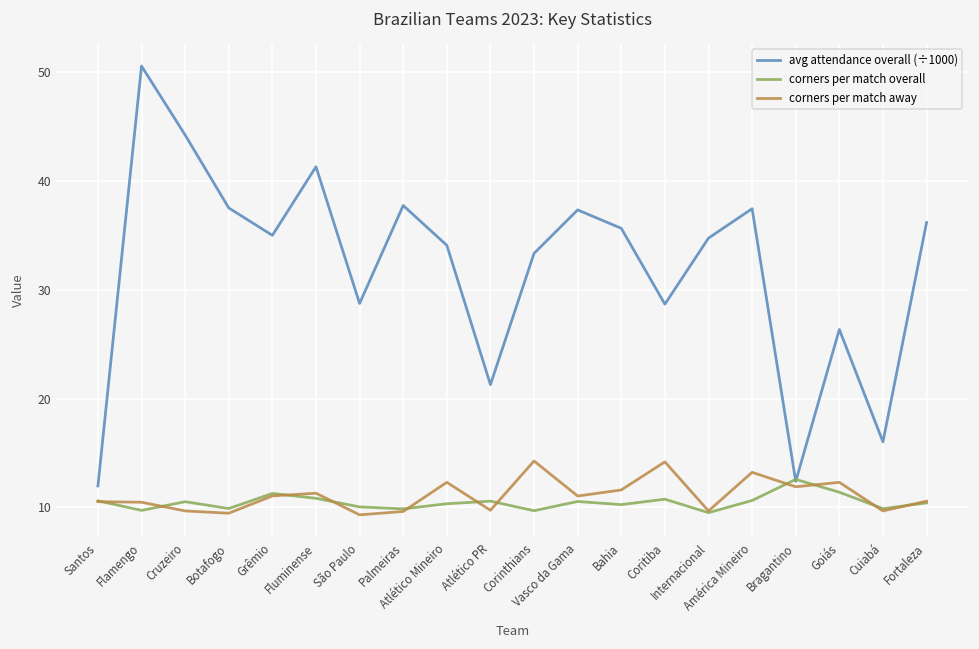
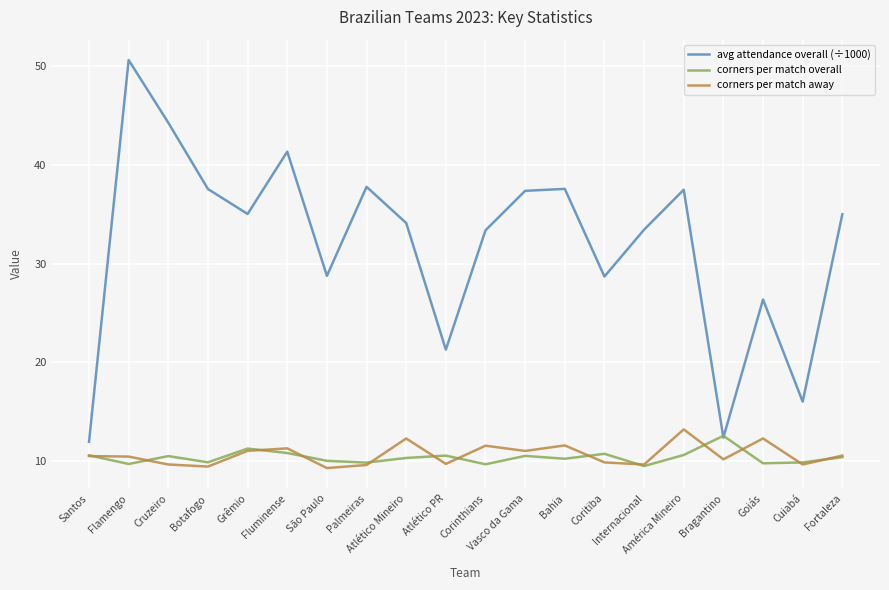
  {
    "avg attendance overall (÷1000)": {
      "Santos": 12,
      "Flamengo": 51,
      "Cruzeiro": 44,
      "Botafogo": 38,
      "Grêmio": 35,
      "Fluminense": 41,
      "São Paulo": 29,
      "Palmeiras": 38,
      "Atlético Mineiro": 34,
      "Atlético PR": 21,
      "Corinthians": 33,
      "Vasco da Gama": 37,
-     "Bahia": 36,
+     "Bahia": 38,
      "Coritiba": 29,
-     "Internacional": 35,
+     "Internacional": 33,
      "América Mineiro": 37,
      "Goiás": 26,
      "Cuiabá": 16,
-     "Fortaleza": 36
+     "Fortaleza": 35
    },
    "corners per match overall": {
      "Flamengo": 10,
      "Cruzeiro": 11,
      "Botafogo": 10,
      "Fluminense": 11,
      "São Paulo": 10,
      "Atlético Mineiro": 10,
      "Atlético PR": 11,
      "Corinthians": 10,
      "Vasco da Gama": 11,
      "Bahia": 10,
      "Coritiba": 11,
      "América Mineiro": 11,
-     "Goiás": 11
+     "Goiás": 10
    },
    "corners per match away": {
      "Flamengo": 10,
      "Cruzeiro": 10,
      "Botafogo": 9,
      "Fluminense": 11,
      "São Paulo": 9,
      "Atlético Mineiro": 12,
      "Atlético PR": 10,
-     "Corinthians": 14,
+     "Corinthians": 12,
      "Vasco da Gama": 11,
      "Bahia": 12,
-     "Coritiba": 14,
+     "Coritiba": 10,
      "América Mineiro": 13,
-     "Bragantino": 12,
+     "Bragantino": 10,
      "Goiás": 12
    }
  }
